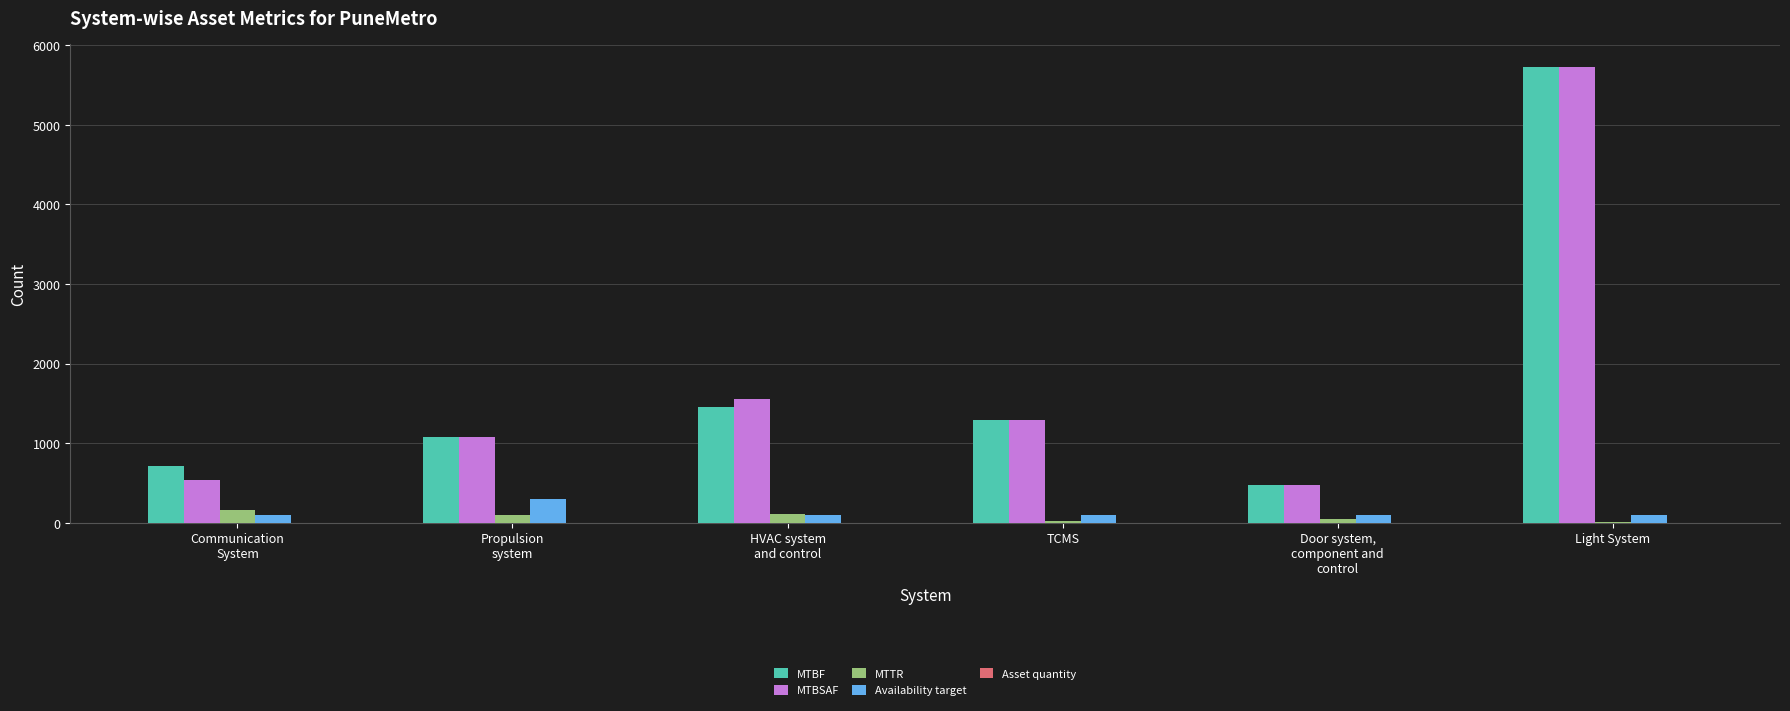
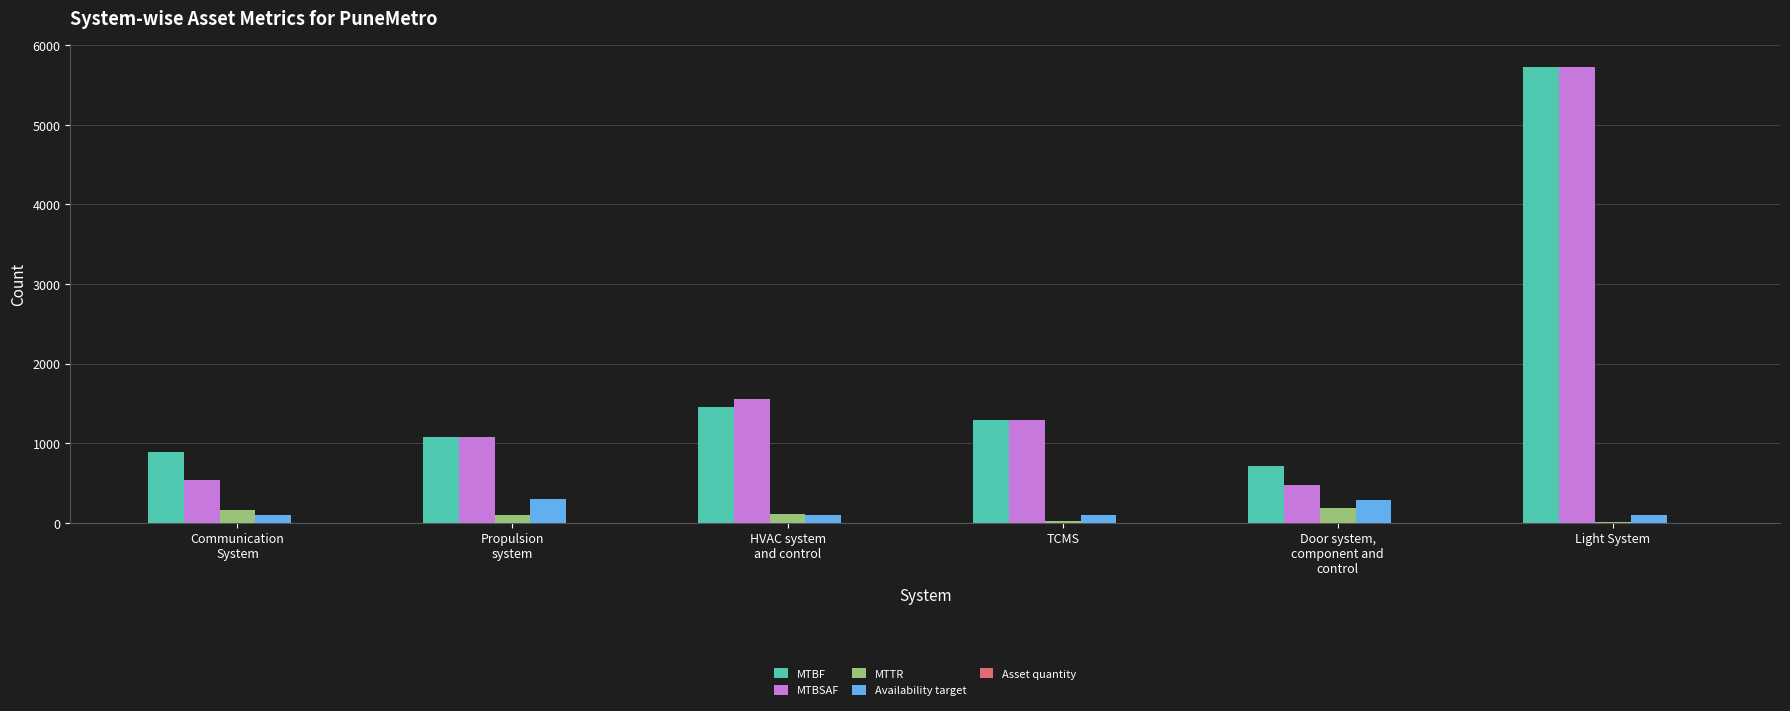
  {
    "MTBF": {
-     "Communication System": 700,
+     "Communication System": 900,
      "Propulsion system": 1100,
      "HVAC system and control": 1500,
      "TCMS": 1300,
-     "Door system, component and control": 500,
+     "Door system, component and control": 700,
      "Light System": 5700
    },
    "MTBSAF": {
      "Communication System": 500,
      "Propulsion system": 1100,
      "HVAC system and control": 1600,
      "TCMS": 1300,
      "Door system, component and control": 500,
      "Light System": 5700
    },
    "MTTR": {
      "Communication System": 200,
      "Propulsion system": 100,
      "HVAC system and control": 100,
-     "Door system, component and control": 0
+     "Door system, component and control": 200
    },
    "Availability target": {
      "Communication System": 100,
      "Propulsion system": 300,
      "HVAC system and control": 100,
      "TCMS": 100,
-     "Door system, component and control": 100,
+     "Door system, component and control": 300,
      "Light System": 100
    }
  }
